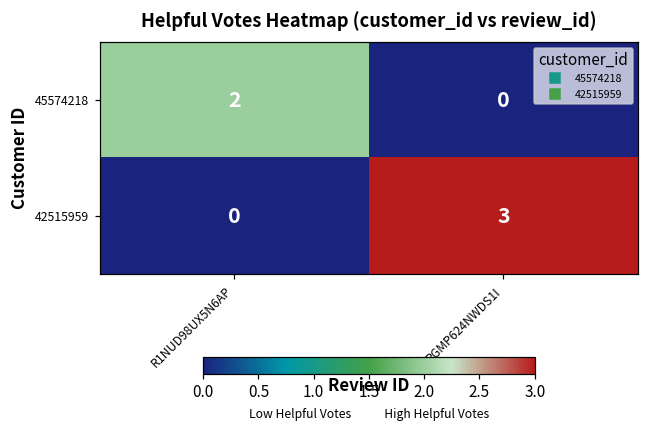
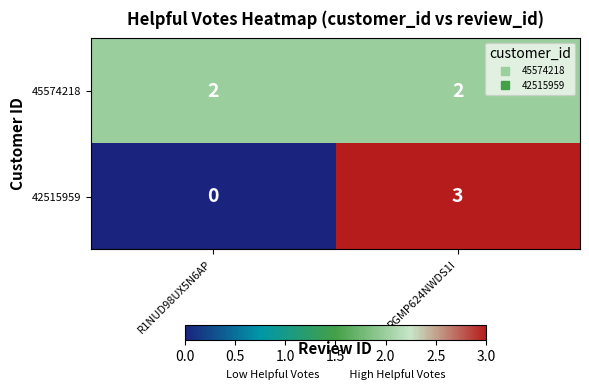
  {
    "45574218": {
      "R1NUD98UX5N6AP": 2,
-     "RGMP624NWDS1I": 0
+     "RGMP624NWDS1I": 2
    },
    "42515959": {
      "R1NUD98UX5N6AP": 0,
      "RGMP624NWDS1I": 3
    }
  }
